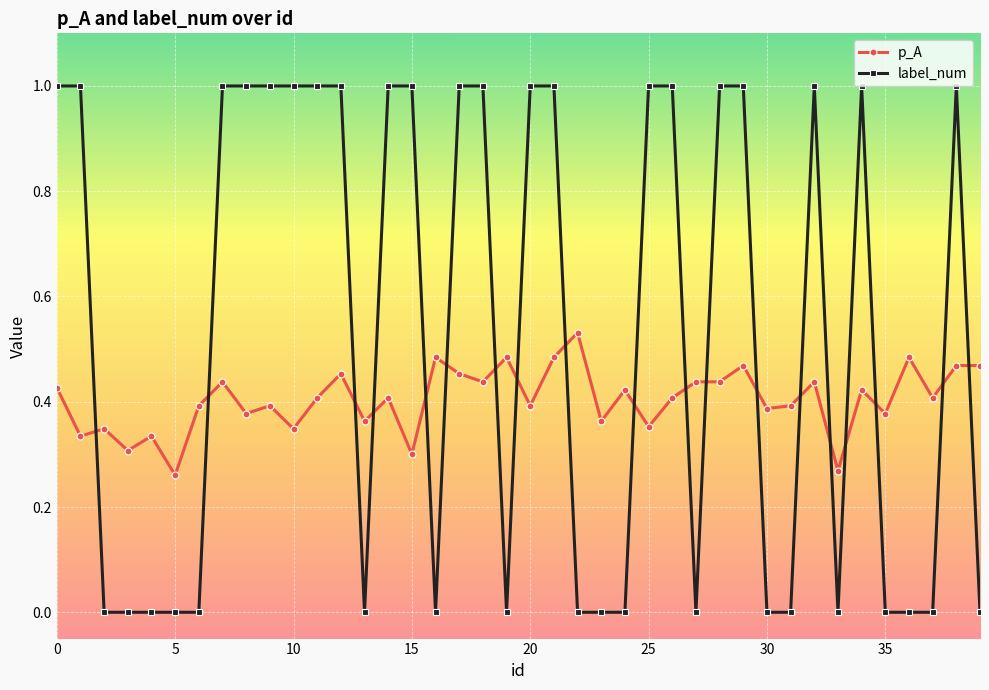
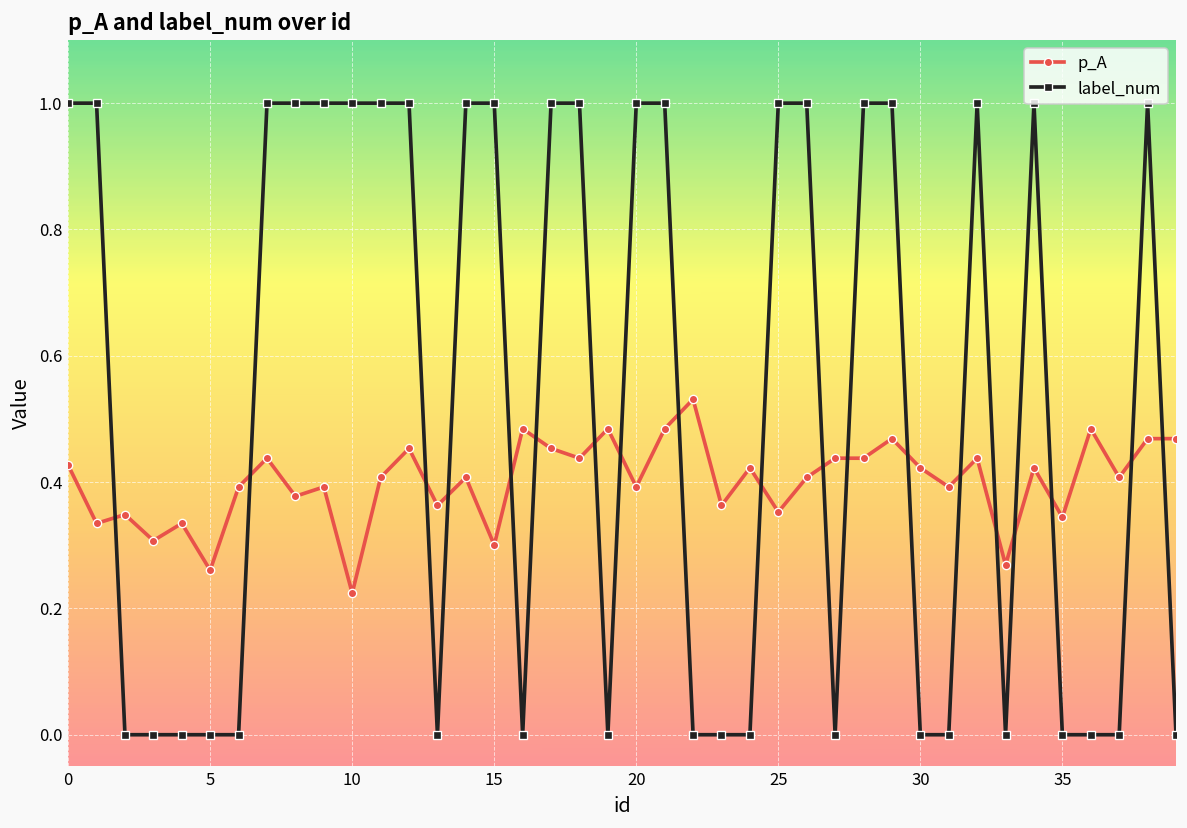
  {
    "p_A": {
      "0": 0.43,
      "5": 0.26,
-     "10": 0.35,
+     "10": 0.22,
      "15": 0.30,
      "20": 0.39,
      "25": 0.35,
-     "30": 0.39,
-     "35": 0.38
+     "30": 0.42,
+     "35": 0.34
    },
    "label_num": {
      "0": 1.00,
      "5": 0.00,
      "10": 1.00,
      "15": 1.00,
      "20": 1.00,
      "25": 1.00,
      "30": 0.00,
      "35": 0.00
    }
  }
